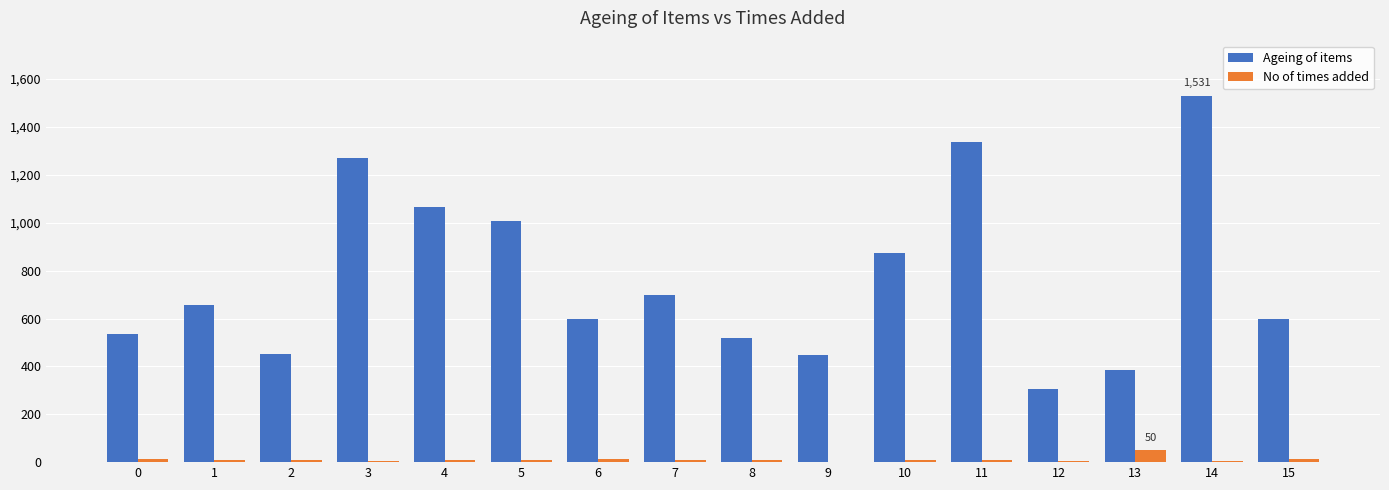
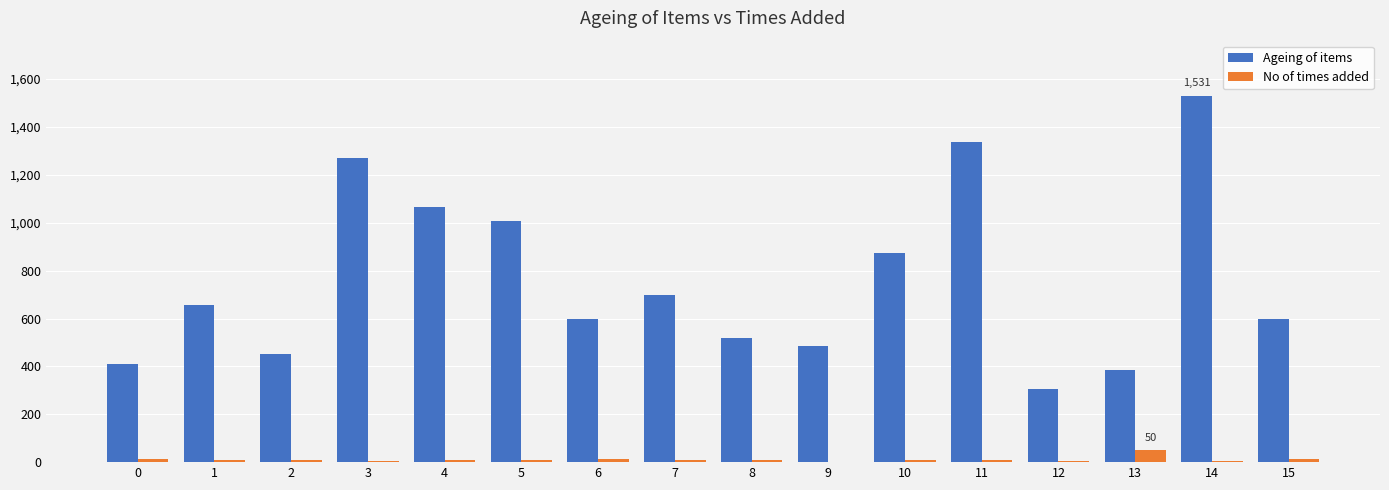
  {
    "Ageing of items": {
-     "0": "540",
+     "0": "410",
      "1": "660",
      "2": "450",
      "3": "1,270",
      "4": "1,070",
      "5": "1,010",
      "6": "600",
      "7": "700",
      "8": "520",
-     "9": "450",
+     "9": "480",
      "10": "880",
      "11": "1,340",
      "12": "300",
      "13": "380",
      "15": "600"
    },
    "No of times added": {
      "13": "50"
    }
  }
